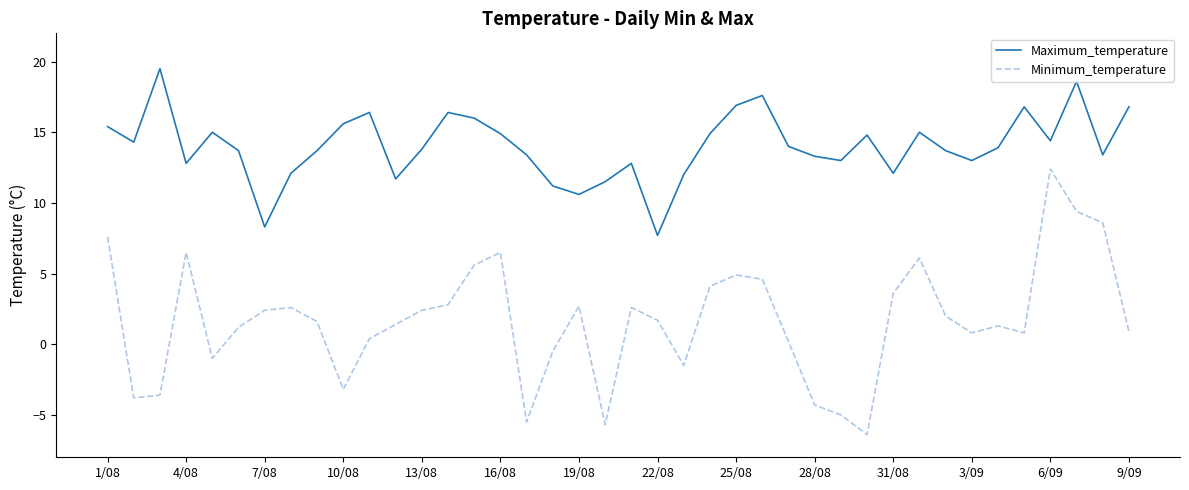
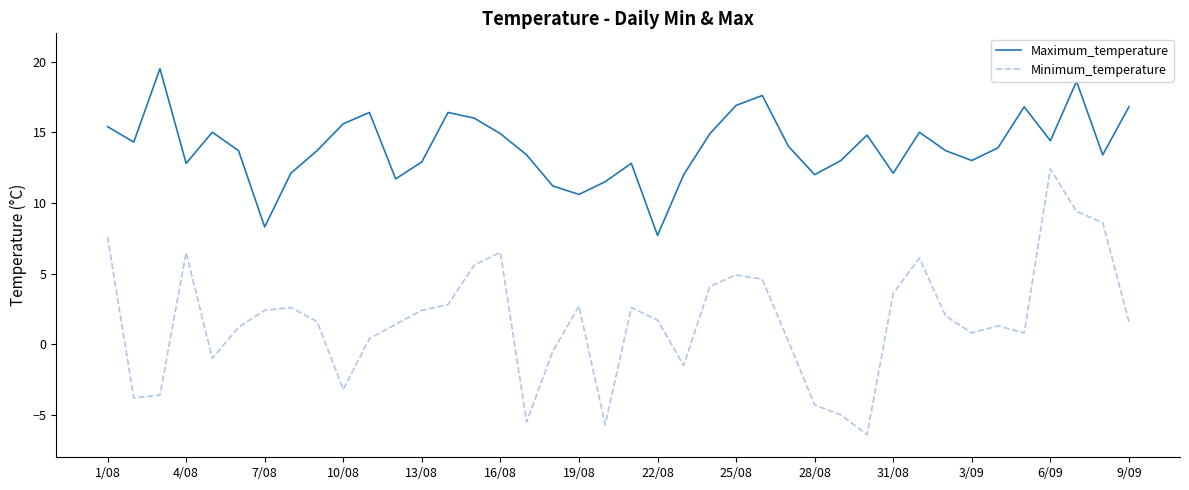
  {
    "Maximum_temperature": {
      "1/08": 15.4,
      "4/08": 12.8,
      "7/08": 8.3,
      "10/08": 15.6,
-     "13/08": 13.8,
+     "13/08": 12.9,
      "16/08": 14.9,
      "19/08": 10.6,
      "22/08": 7.7,
      "25/08": 16.9,
-     "28/08": 13.3,
+     "28/08": 12.0,
      "31/08": 12.1,
      "3/09": 13.0,
      "6/09": 14.4,
      "9/09": 16.8
    },
    "Minimum_temperature": {
      "1/08": 7.6,
      "4/08": 6.5,
      "7/08": 2.4,
      "10/08": -3.2,
      "13/08": 2.4,
      "16/08": 6.5,
      "19/08": 2.7,
      "22/08": 1.7,
      "25/08": 4.9,
      "28/08": -4.3,
      "31/08": 3.6,
      "3/09": 0.8,
      "6/09": 12.4,
-     "9/09": 0.9
+     "9/09": 1.6
    }
  }
